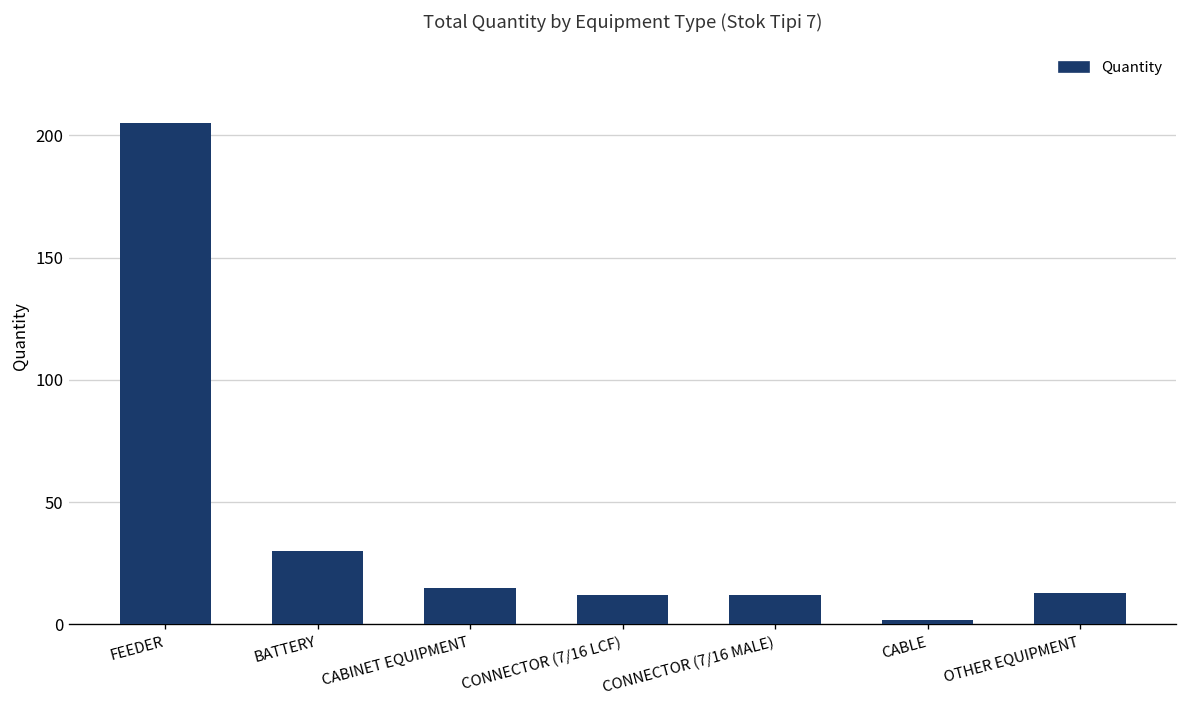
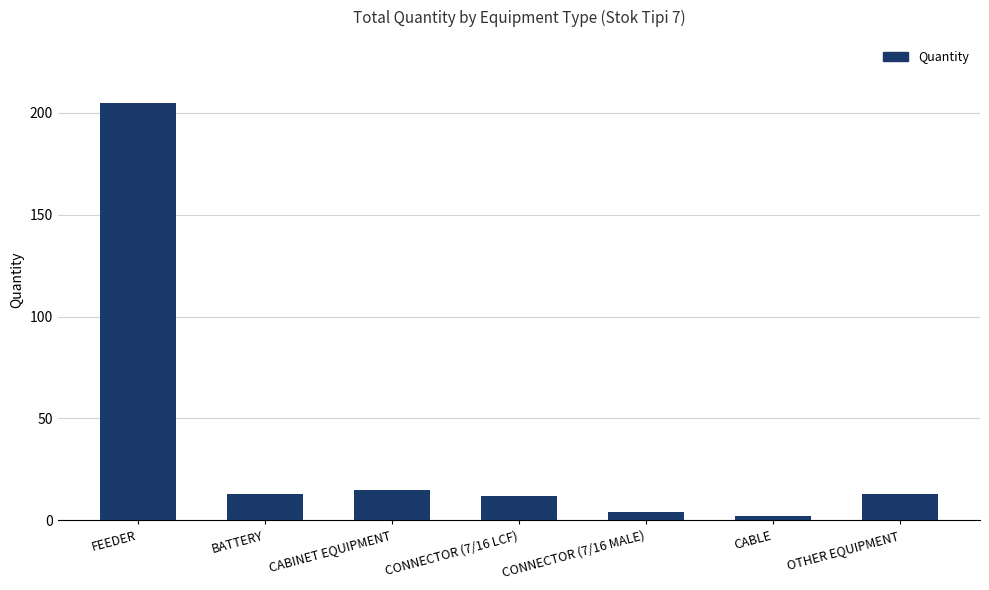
  {
    "FEEDER": 205,
-   "BATTERY": 30,
+   "BATTERY": 13,
    "CABINET EQUIPMENT": 15,
    "CONNECTOR (7/16 LCF)": 12,
-   "CONNECTOR (7/16 MALE)": 12,
+   "CONNECTOR (7/16 MALE)": 4,
    "CABLE": 2,
    "OTHER EQUIPMENT": 13
  }
